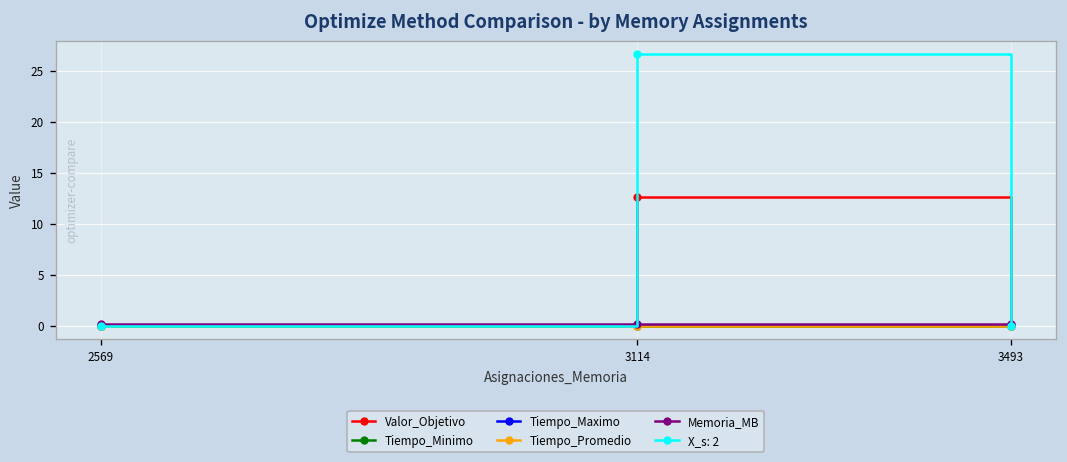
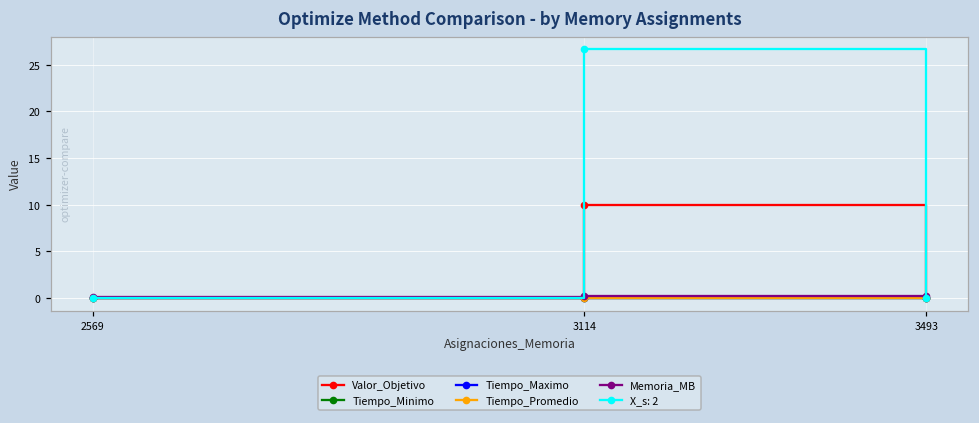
  {
    "Valor_Objetivo": {
-     "3114": 13
+     "3114": 10
    },
    "X_s: 2": {
      "3114": 27
    }
  }
